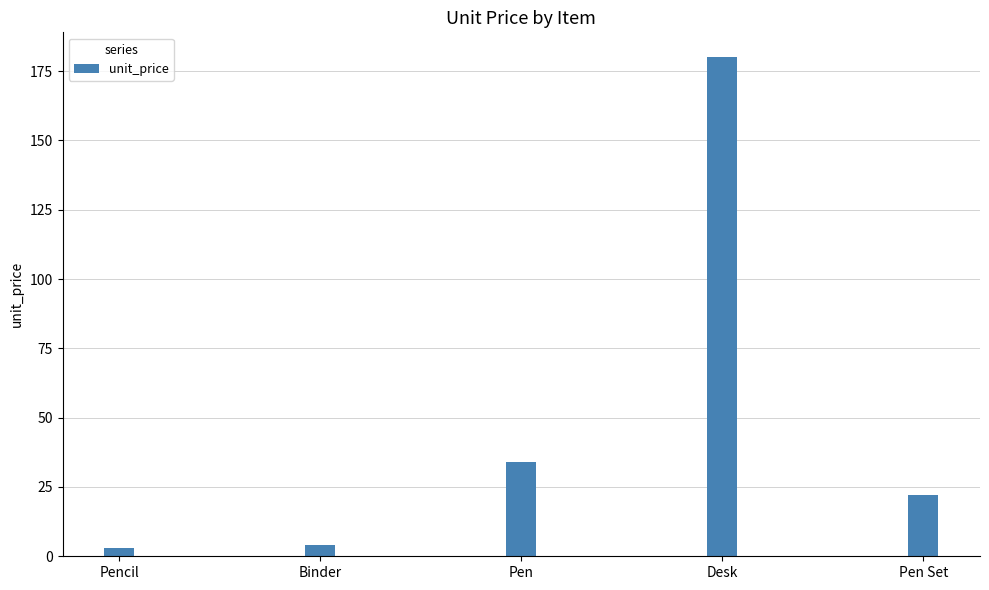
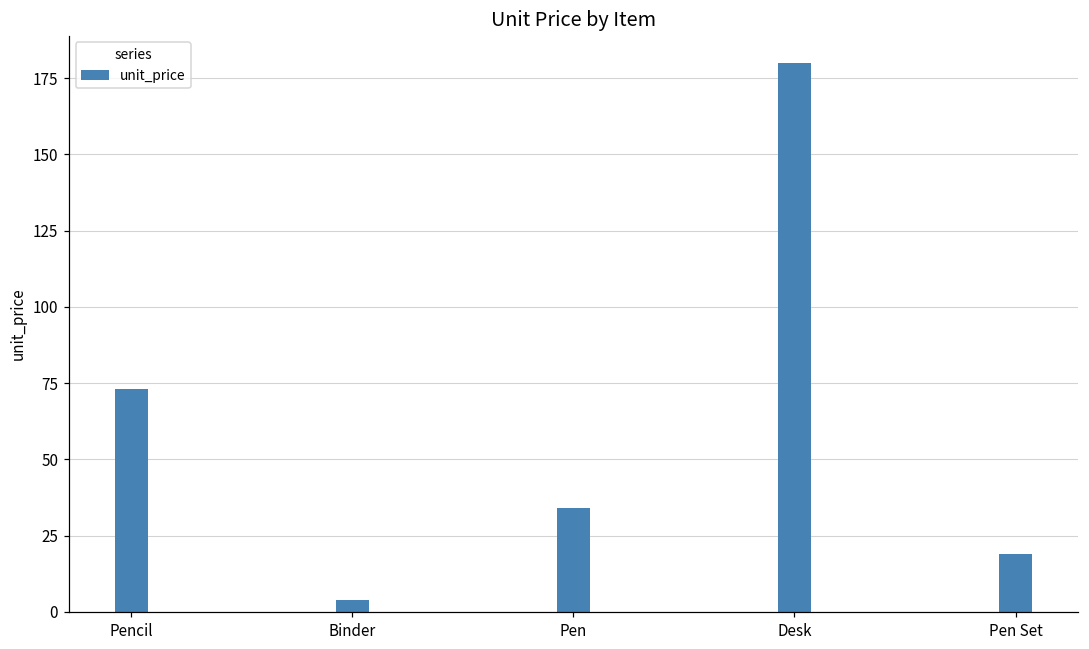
  {
-   "Pencil": 3,
+   "Pencil": 73,
    "Binder": 4,
    "Pen": 34,
    "Desk": 180,
-   "Pen Set": 22
+   "Pen Set": 19
  }
